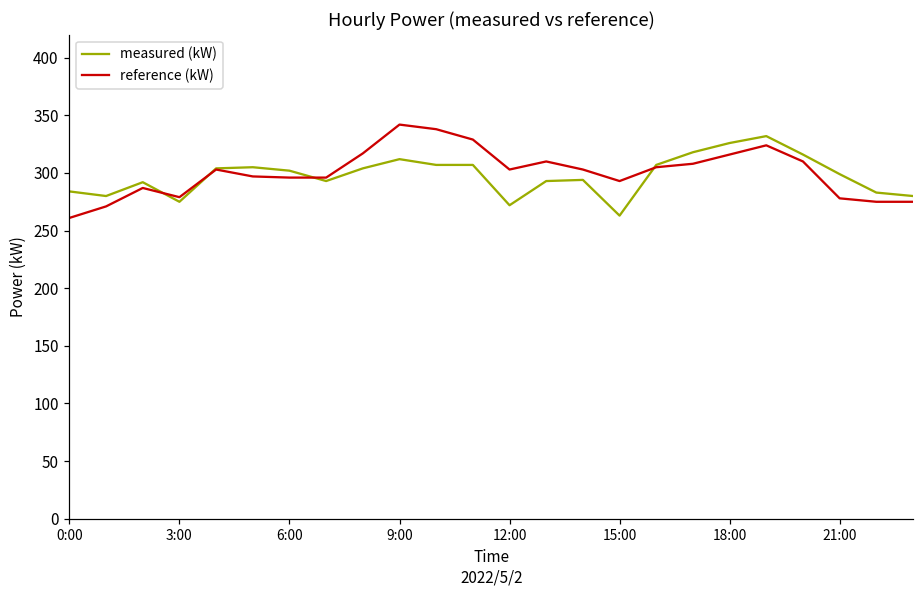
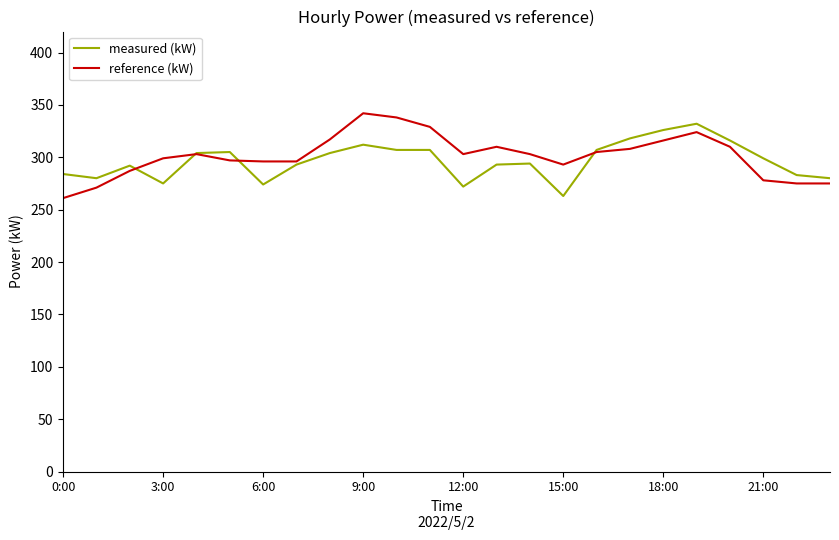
  {
    "measured (kW)": {
      "0:00": 284,
      "3:00": 275,
-     "6:00": 302,
+     "6:00": 274,
      "9:00": 312,
      "12:00": 272,
      "15:00": 263,
      "18:00": 326,
      "21:00": 299
    },
    "reference (kW)": {
      "0:00": 261,
-     "3:00": 279,
+     "3:00": 299,
      "6:00": 296,
      "9:00": 342,
      "12:00": 303,
      "15:00": 293,
      "18:00": 316,
      "21:00": 278
    }
  }
